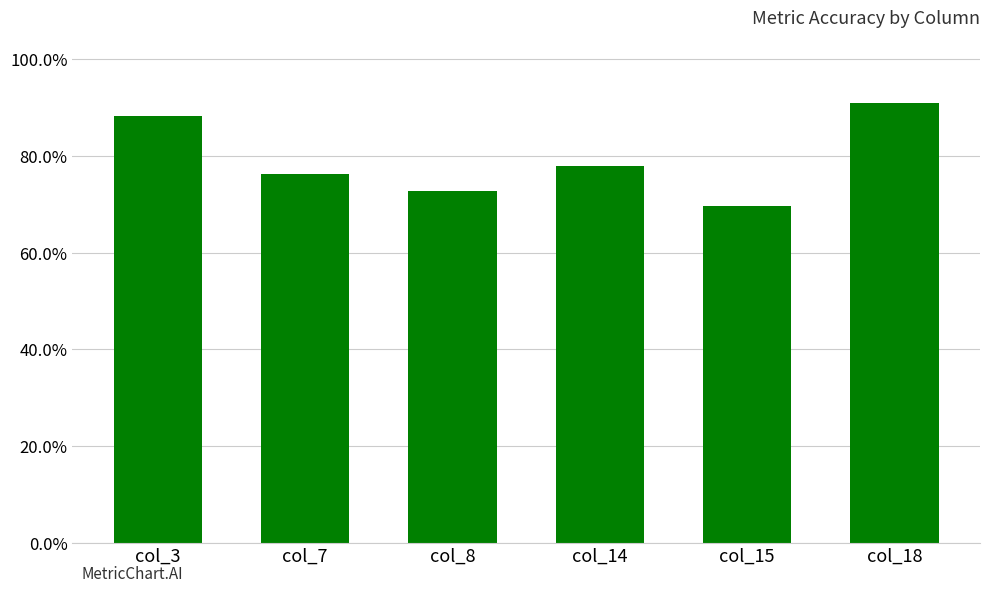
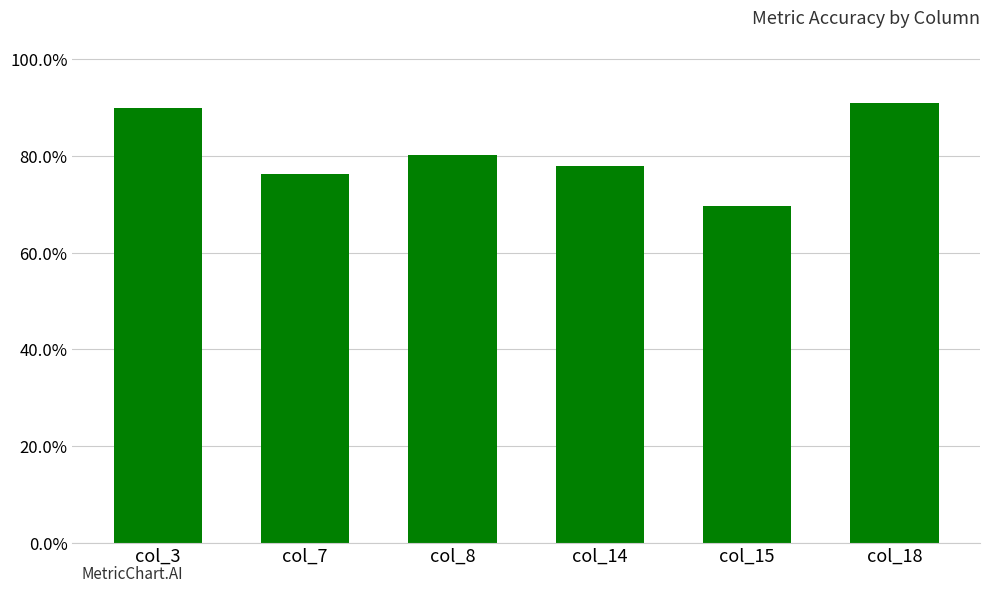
  {
-   "col_3": "88%",
+   "col_3": "90%",
    "col_7": "76%",
-   "col_8": "73%",
+   "col_8": "80%",
    "col_14": "78%",
    "col_15": "70%",
    "col_18": "91%"
  }
